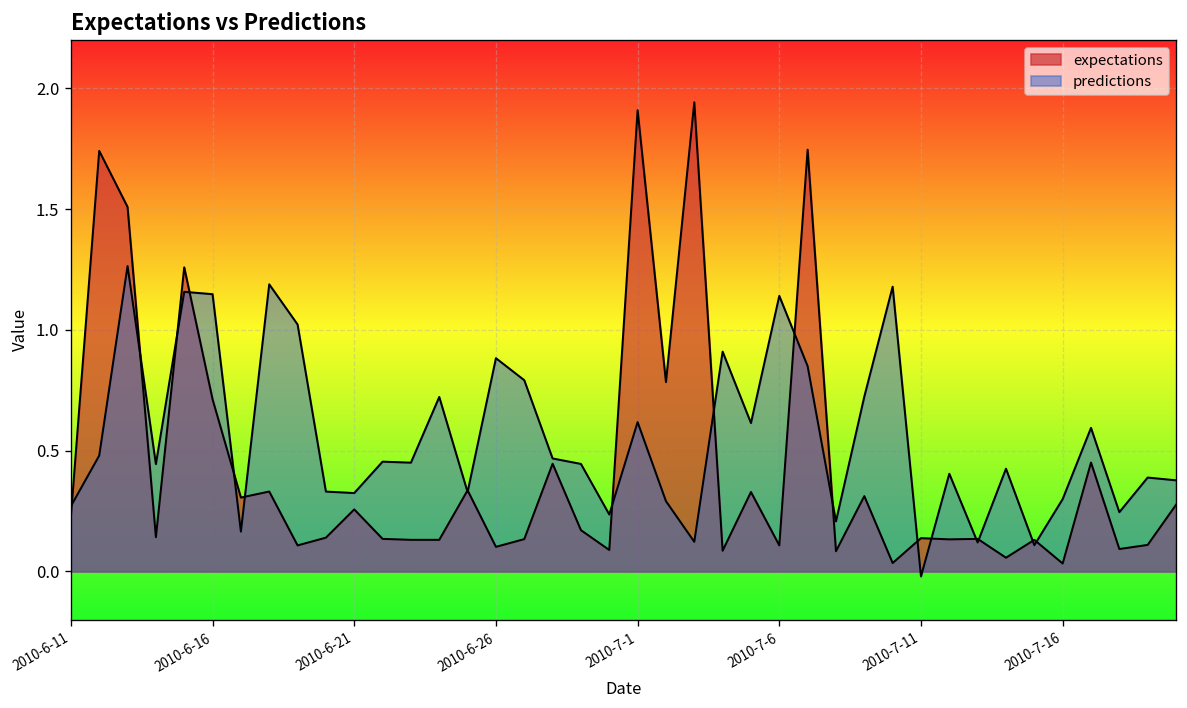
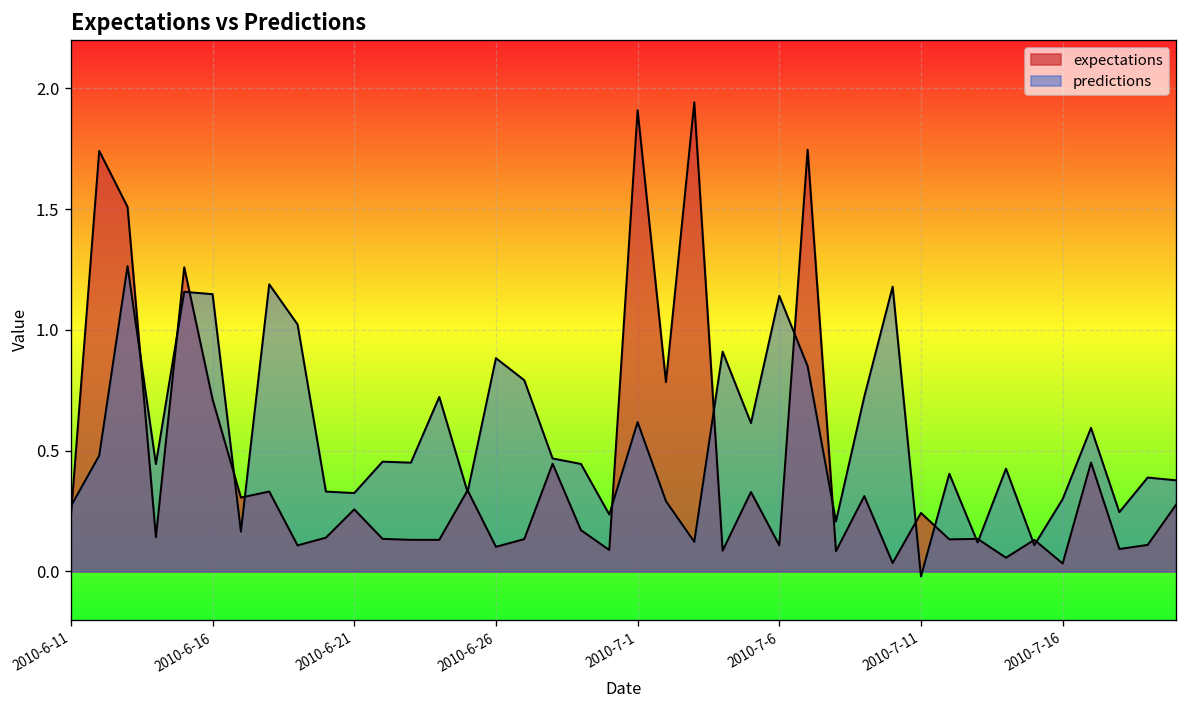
  {
    "expectations": {
      "2010-6-11": 0.23,
      "2010-6-16": 0.71,
      "2010-6-21": 0.26,
      "2010-6-26": 0.10,
      "2010-7-1": 1.91,
      "2010-7-6": 0.11,
-     "2010-7-11": 0.14,
+     "2010-7-11": 0.24,
      "2010-7-16": 0.03
    }
  }
